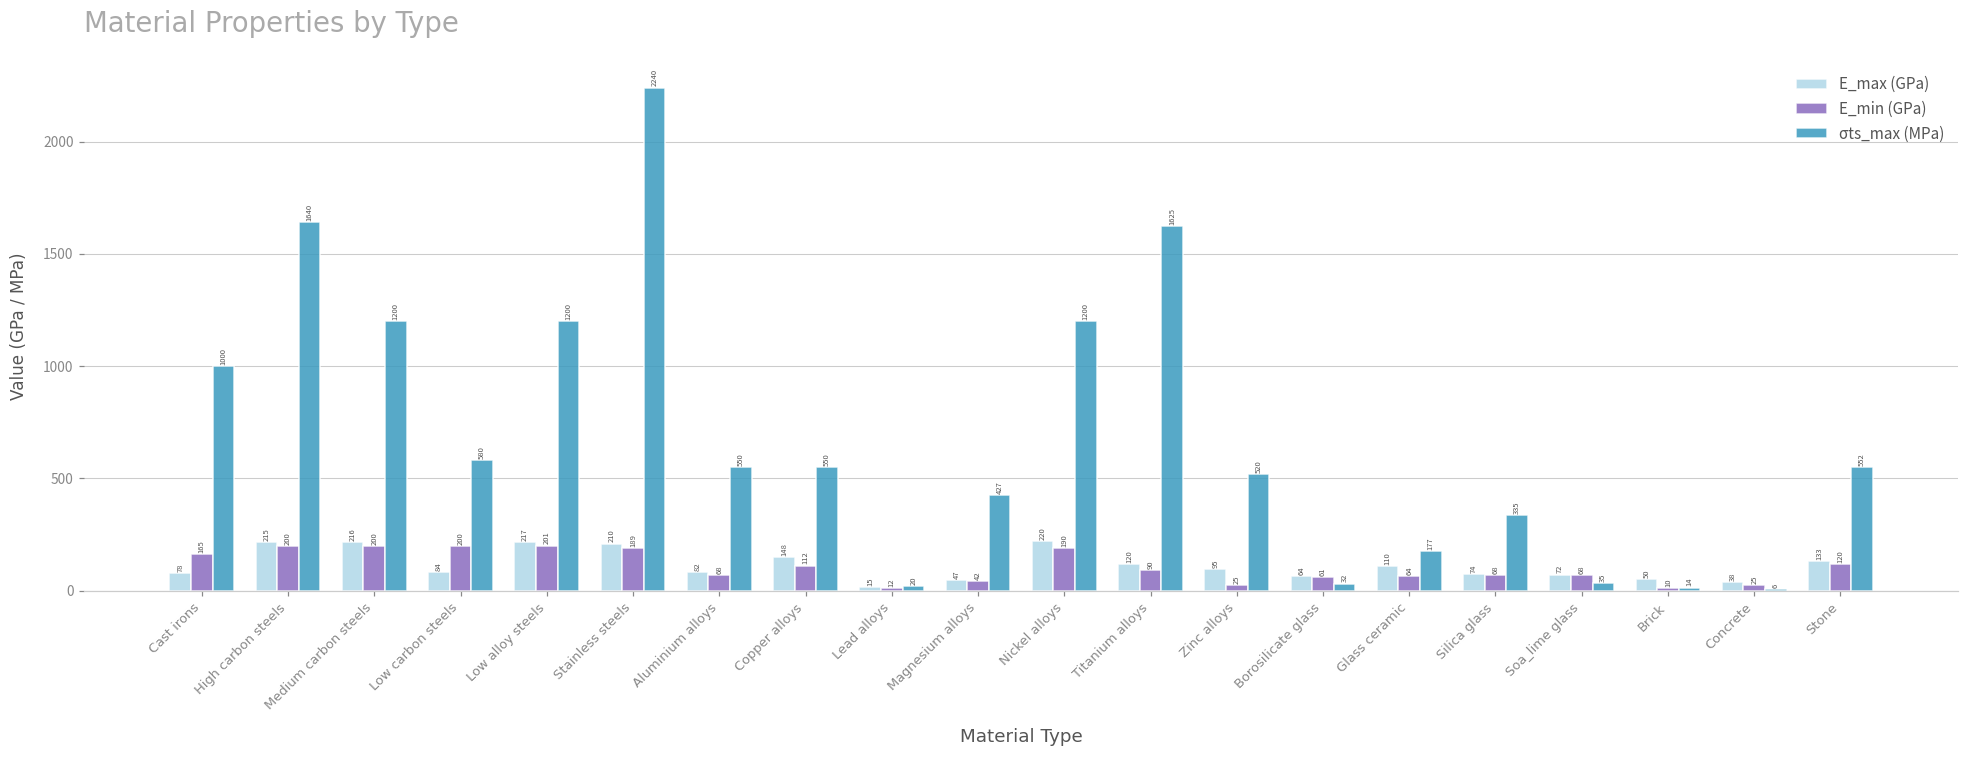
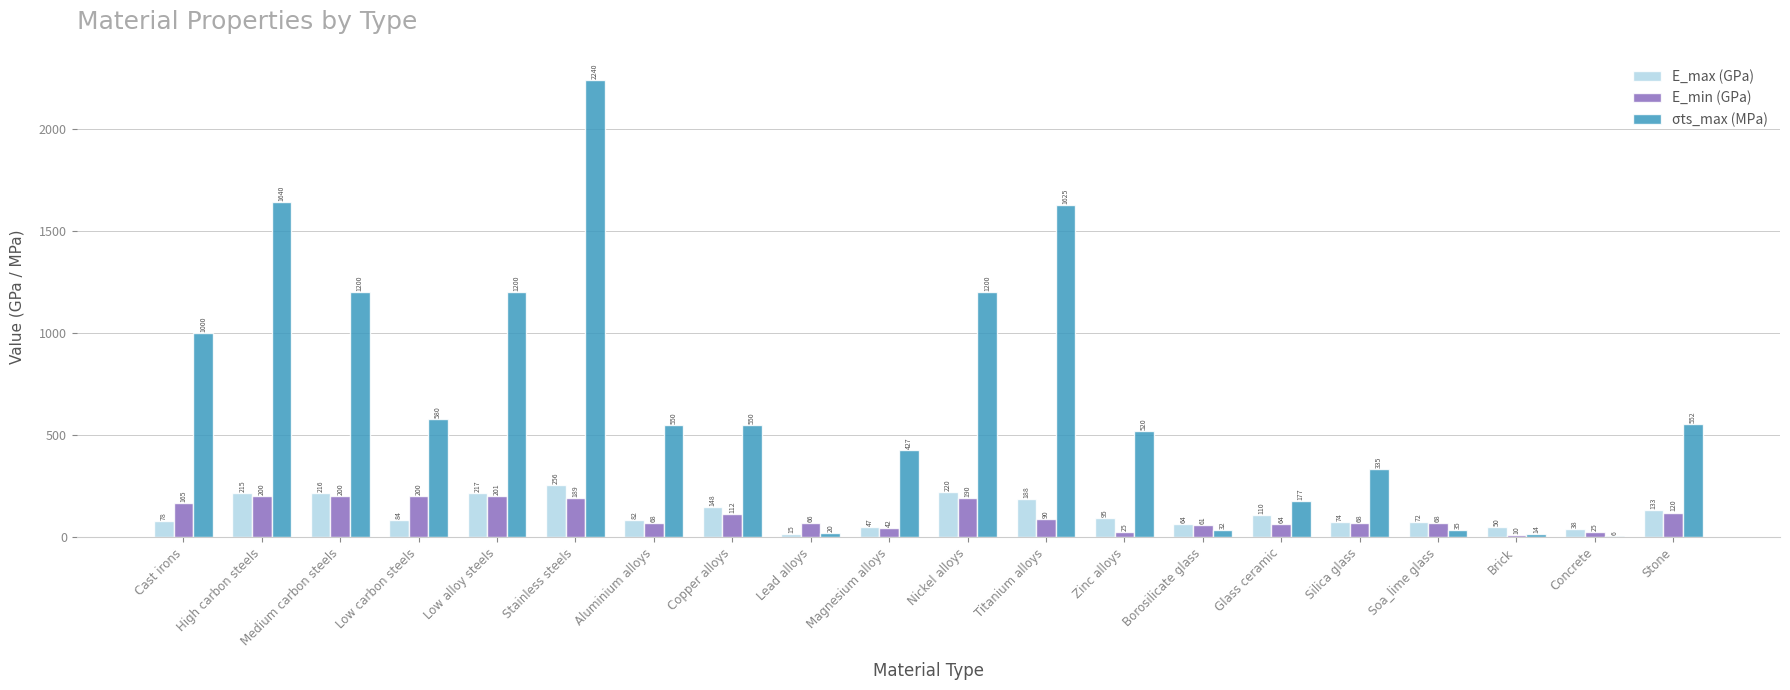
  {
    "E_max (GPa)": {
      "Cast irons": 78,
      "High carbon steels": 215,
      "Medium carbon steels": 216,
      "Low carbon steels": 84,
      "Low alloy steels": 217,
-     "Stainless steels": 210,
+     "Stainless steels": 256,
      "Aluminium alloys": 82,
      "Copper alloys": 148,
      "Lead alloys": 15,
      "Magnesium alloys": 47,
      "Nickel alloys": 220,
-     "Titanium alloys": 120,
+     "Titanium alloys": 188,
      "Zinc alloys": 95,
      "Borosilicate glass": 64,
      "Glass ceramic": 110,
      "Silica glass": 74,
      "Soa_lime glass": 72,
      "Brick": 50,
      "Concrete": 38,
      "Stone": 133
    },
    "E_min (GPa)": {
      "Cast irons": 165,
      "High carbon steels": 200,
      "Medium carbon steels": 200,
      "Low carbon steels": 200,
      "Low alloy steels": 201,
      "Stainless steels": 189,
      "Aluminium alloys": 68,
      "Copper alloys": 112,
-     "Lead alloys": 12,
+     "Lead alloys": 66,
      "Magnesium alloys": 42,
      "Nickel alloys": 190,
      "Titanium alloys": 90,
      "Zinc alloys": 25,
      "Borosilicate glass": 61,
      "Glass ceramic": 64,
      "Silica glass": 68,
      "Soa_lime glass": 68,
      "Brick": 10,
      "Concrete": 25,
      "Stone": 120
    },
    "σts_max (MPa)": {
      "Cast irons": 1000,
      "High carbon steels": 1640,
      "Medium carbon steels": 1200,
      "Low carbon steels": 580,
      "Low alloy steels": 1200,
      "Stainless steels": 2240,
      "Aluminium alloys": 550,
      "Copper alloys": 550,
      "Lead alloys": 20,
      "Magnesium alloys": 427,
      "Nickel alloys": 1200,
      "Titanium alloys": 1625,
      "Zinc alloys": 520,
      "Borosilicate glass": 32,
      "Glass ceramic": 177,
      "Silica glass": 335,
      "Soa_lime glass": 35,
      "Brick": 14,
      "Concrete": 6,
      "Stone": 552
    }
  }
